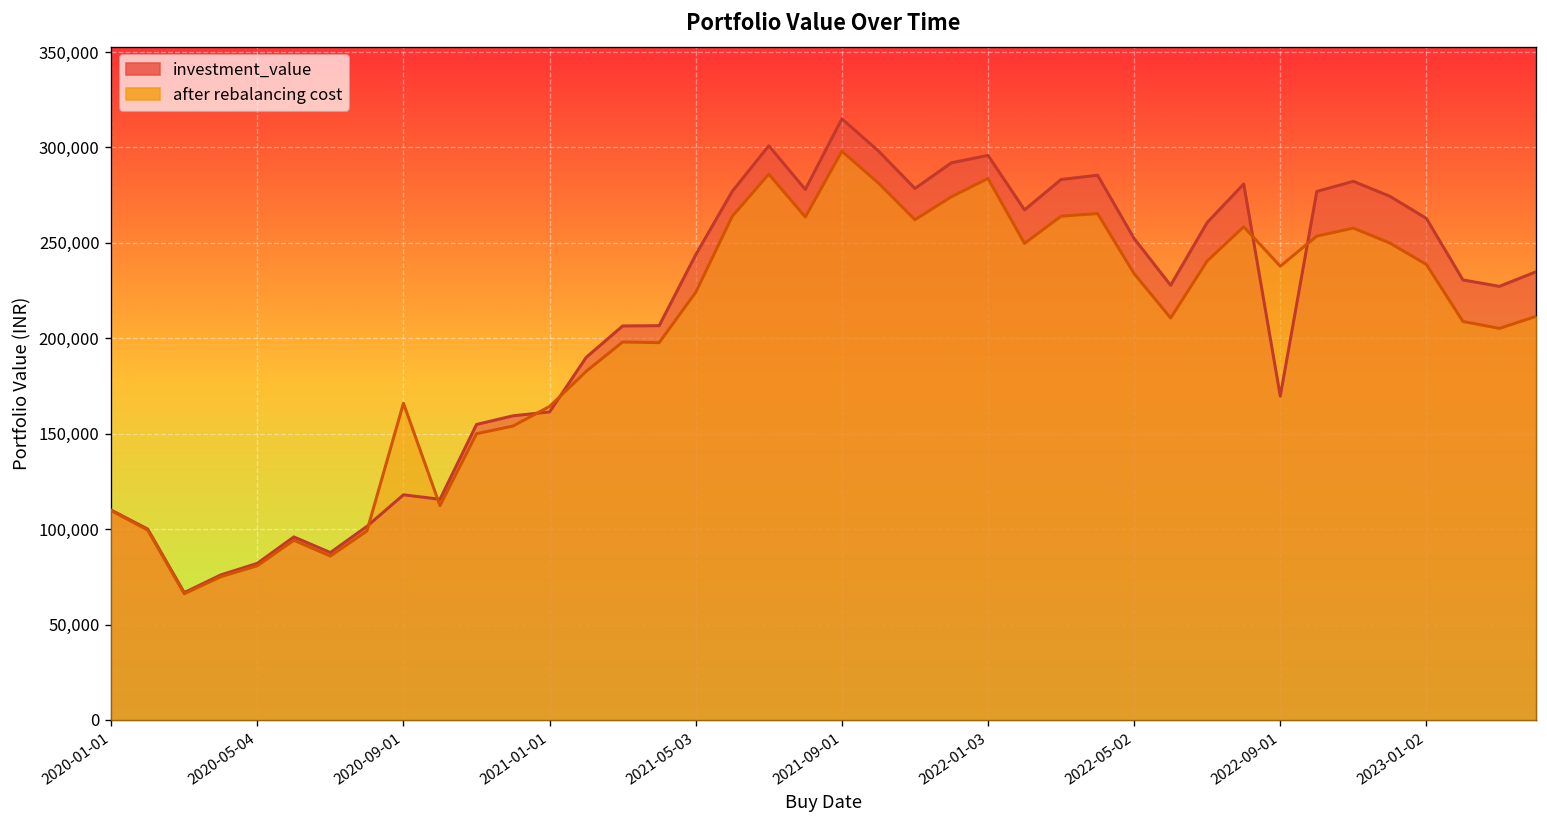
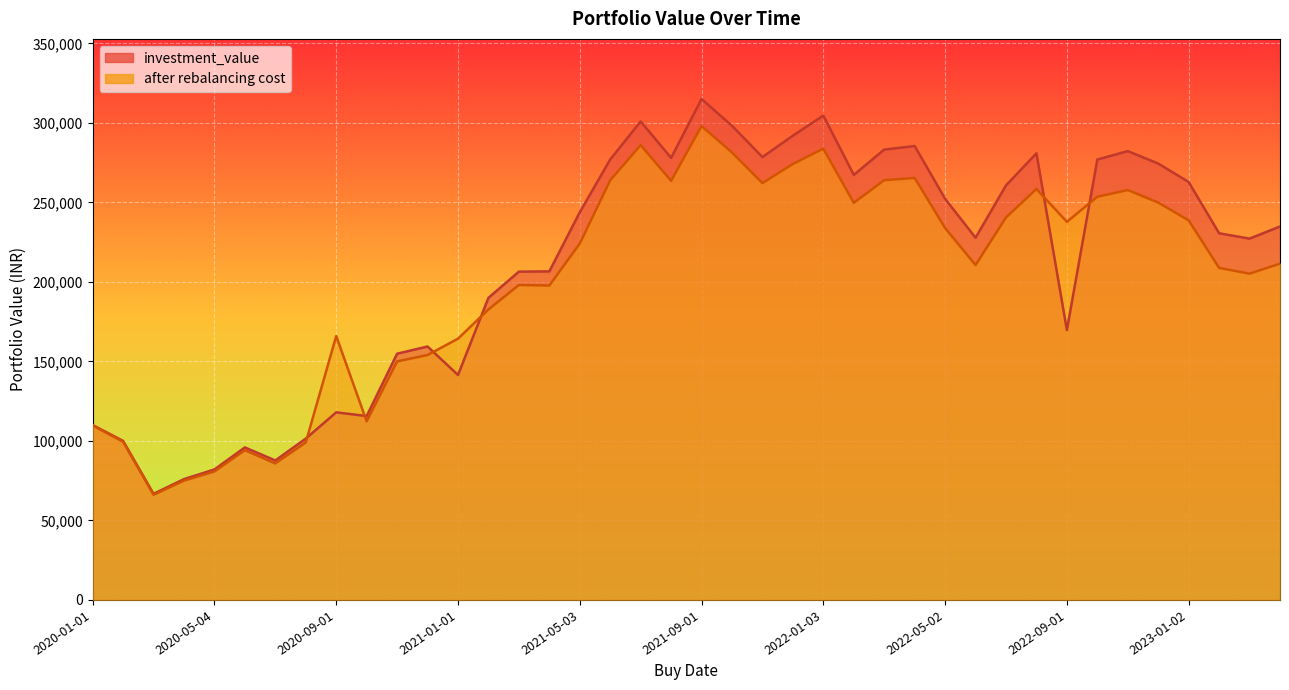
  {
    "investment_value": {
      "2020-09-01": "118,000",
-     "2021-01-01": "161,000",
+     "2021-01-01": "141,000",
      "2021-05-03": "244,000",
      "2021-09-01": "315,000",
-     "2022-01-03": "296,000",
+     "2022-01-03": "305,000",
      "2022-05-02": "252,000",
      "2022-09-01": "170,000",
      "2023-01-02": "263,000"
    },
    "after rebalancing cost": {
      "2020-09-01": "166,000",
      "2021-01-01": "164,000",
      "2021-05-03": "224,000",
      "2021-09-01": "298,000",
      "2022-01-03": "284,000",
      "2022-05-02": "234,000",
      "2022-09-01": "238,000",
      "2023-01-02": "239,000"
    }
  }
